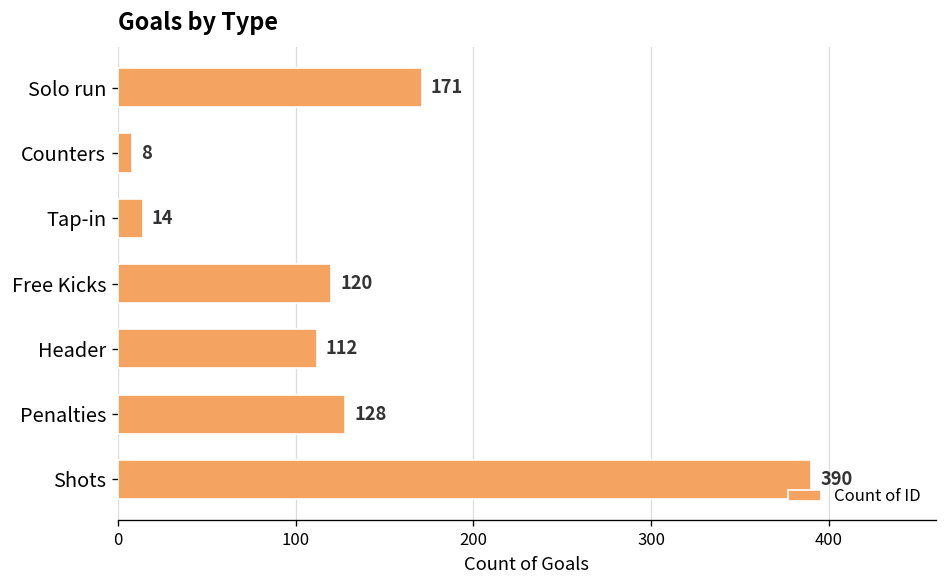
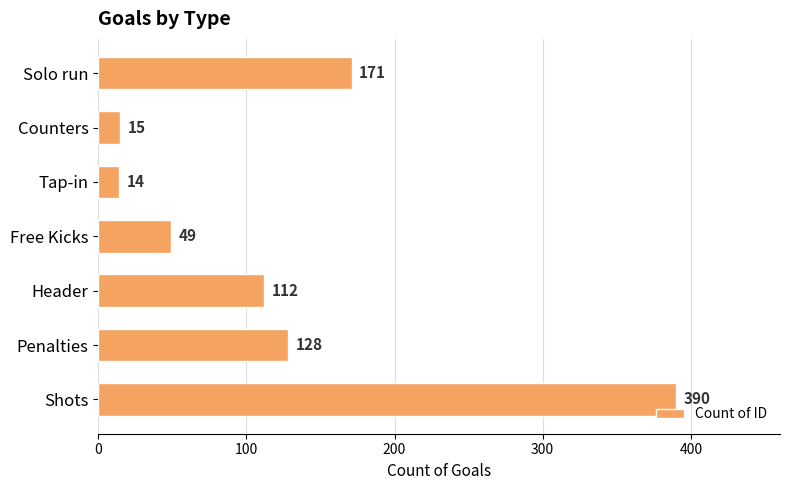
  {
    "Solo run": 171,
-   "Counters": 8,
+   "Counters": 15,
    "Tap-in": 14,
-   "Free Kicks": 120,
+   "Free Kicks": 49,
    "Header": 112,
    "Penalties": 128,
    "Shots": 390
  }
